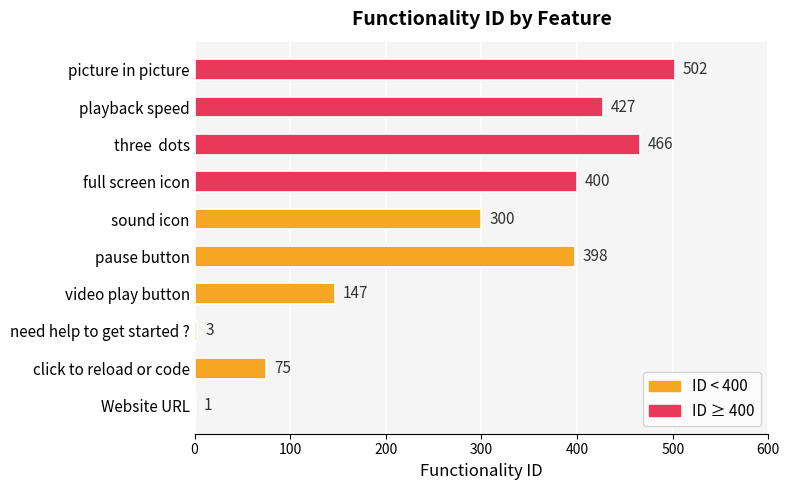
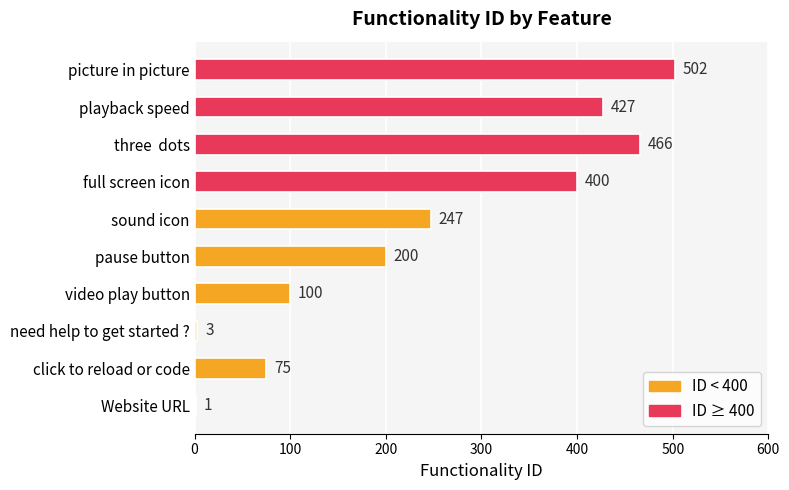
  {
    "picture in picture": 502,
    "playback speed": 427,
    "three dots": 466,
    "full screen icon": 400,
-   "sound icon": 300,
-   "pause button": 398,
-   "video play button": 147,
+   "sound icon": 247,
+   "pause button": 200,
+   "video play button": 100,
    "need help to get started ?": 3,
    "click to reload or code": 75,
    "Website URL": 1
  }
